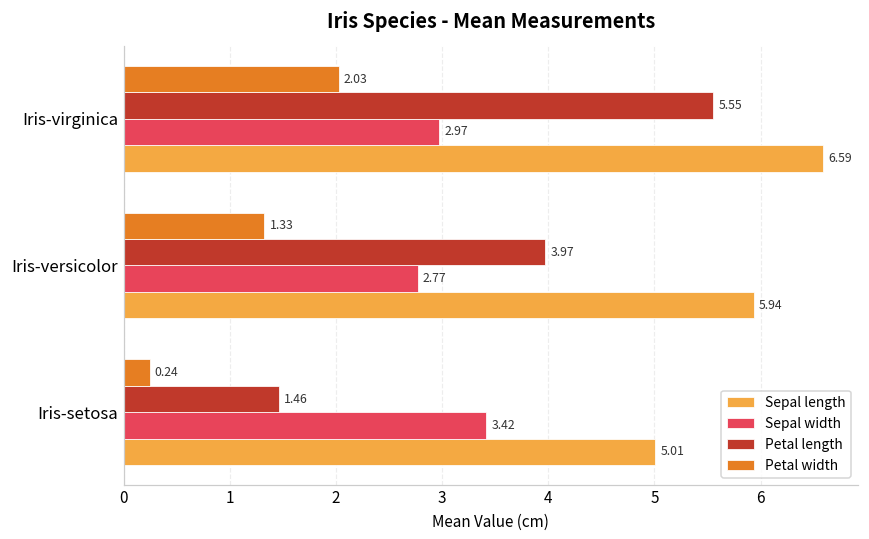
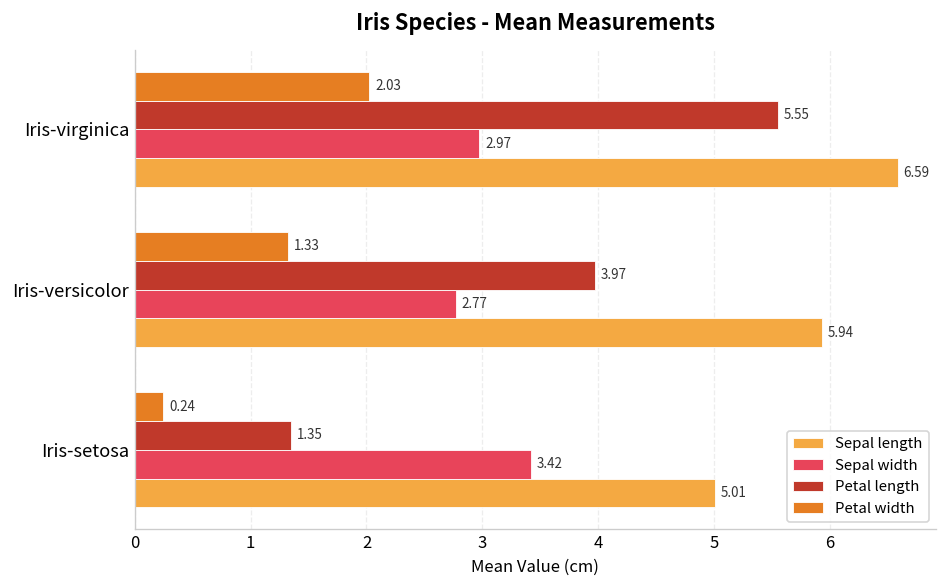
  {
    "Sepal width": {
      "Iris-virginica": 2.97,
      "Iris-versicolor": 2.77,
      "Iris-setosa": 3.42
    },
    "Petal length": {
      "Iris-virginica": 5.55,
      "Iris-versicolor": 3.97,
-     "Iris-setosa": 1.46
+     "Iris-setosa": 1.35
    }
  }
